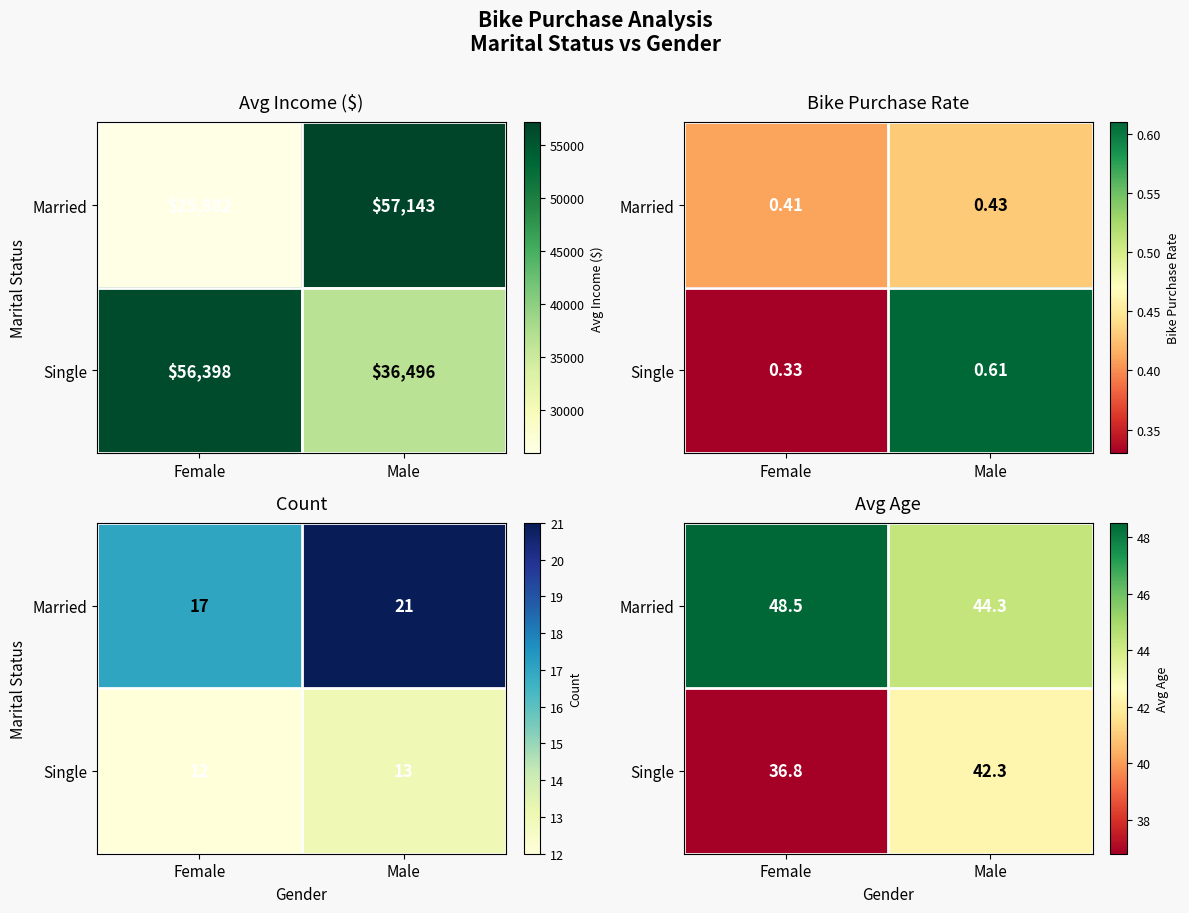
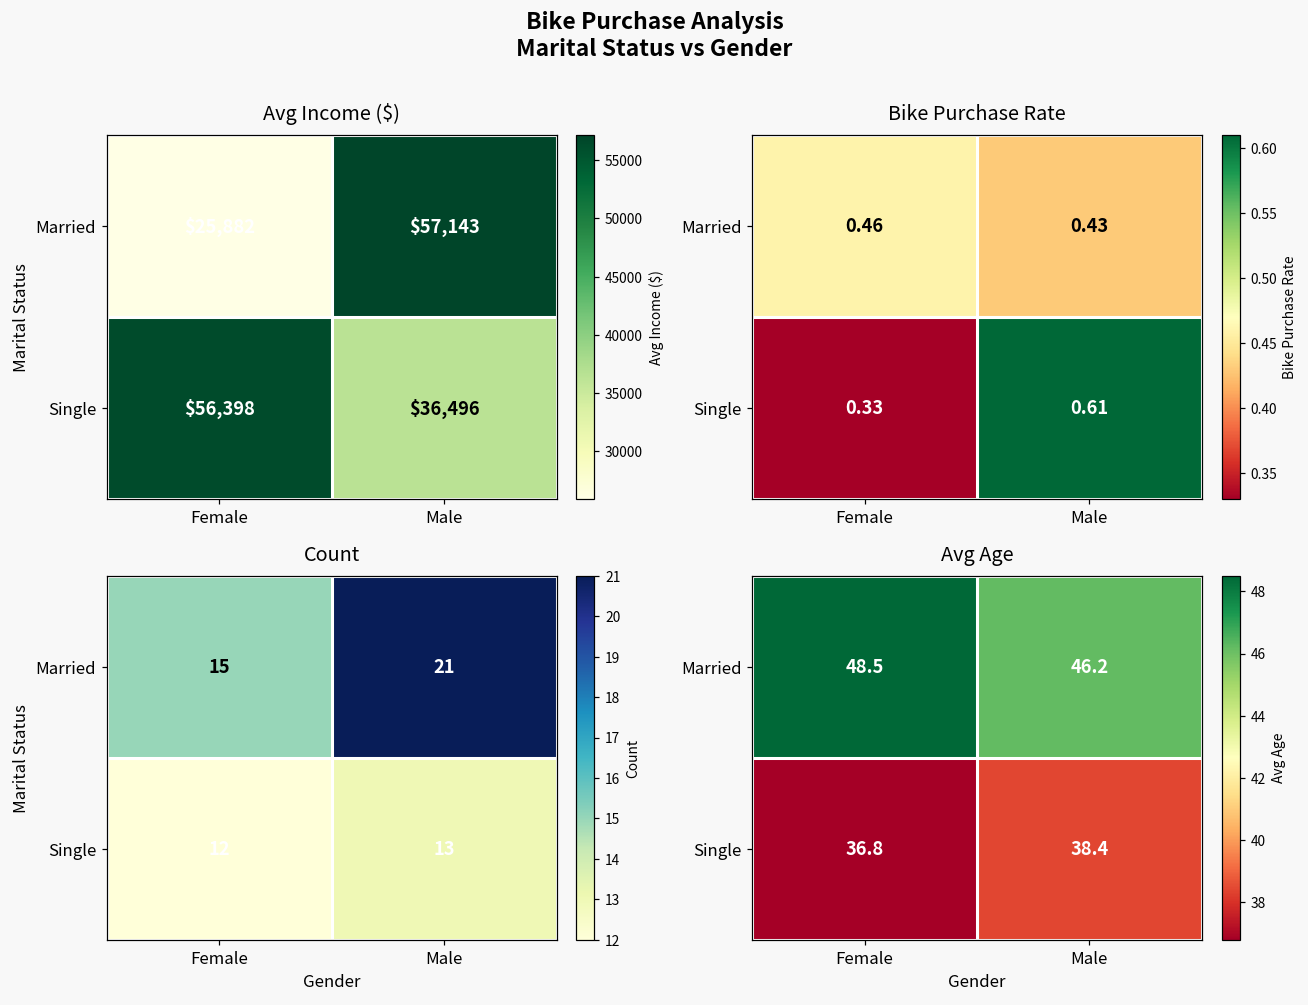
  {
    "Avg Income ($)": {
      "Married": {
        "Male": "$57,143"
      },
      "Single": {
        "Female": "$56,398",
        "Male": "$36,496"
      }
    },
    "Bike Purchase Rate": {
      "Married": {
-       "Female": "0.41",
+       "Female": "0.46",
        "Male": "0.43"
      },
      "Single": {
        "Female": "0.33",
        "Male": "0.61"
      }
    },
    "Count": {
      "Married": {
-       "Female": "17",
+       "Female": "15",
        "Male": "21"
      },
      "Single": {
        "Male": "13"
      }
    },
    "Avg Age": {
      "Married": {
        "Female": "48.5",
-       "Male": "44.3"
+       "Male": "46.2"
      },
      "Single": {
        "Female": "36.8",
-       "Male": "42.3"
+       "Male": "38.4"
      }
    }
  }
